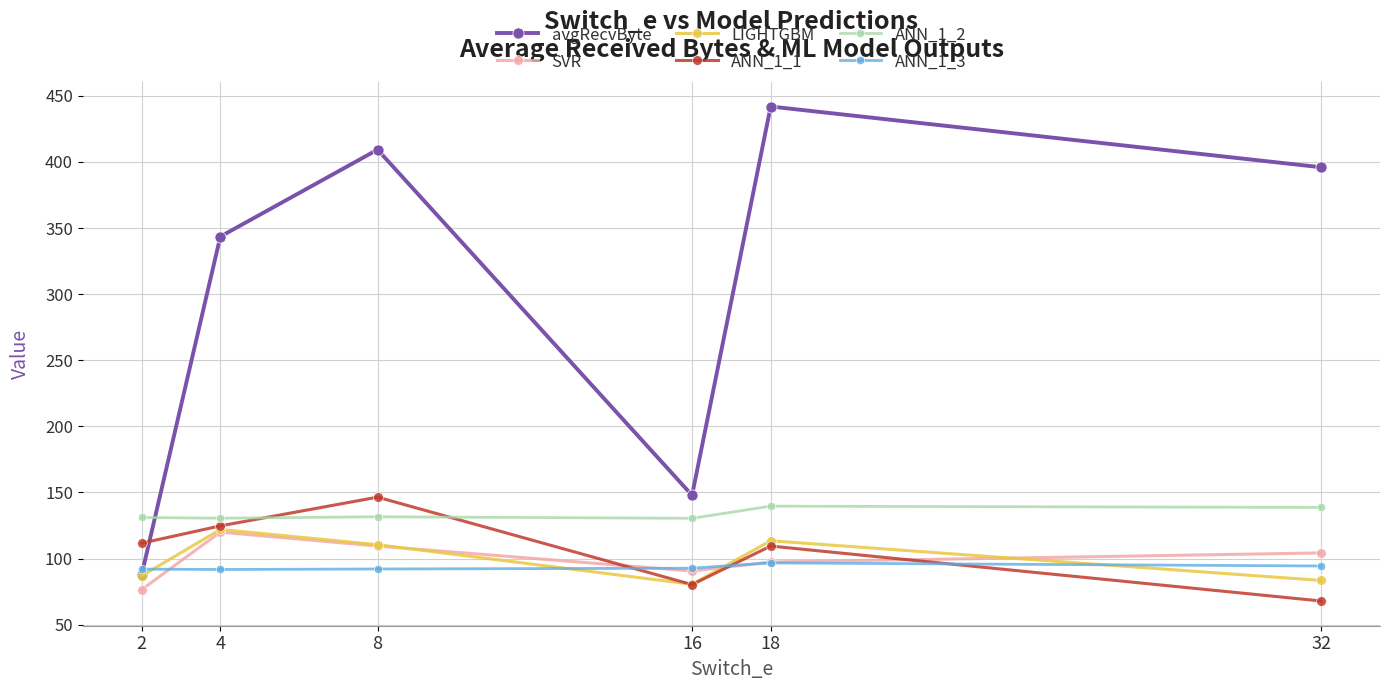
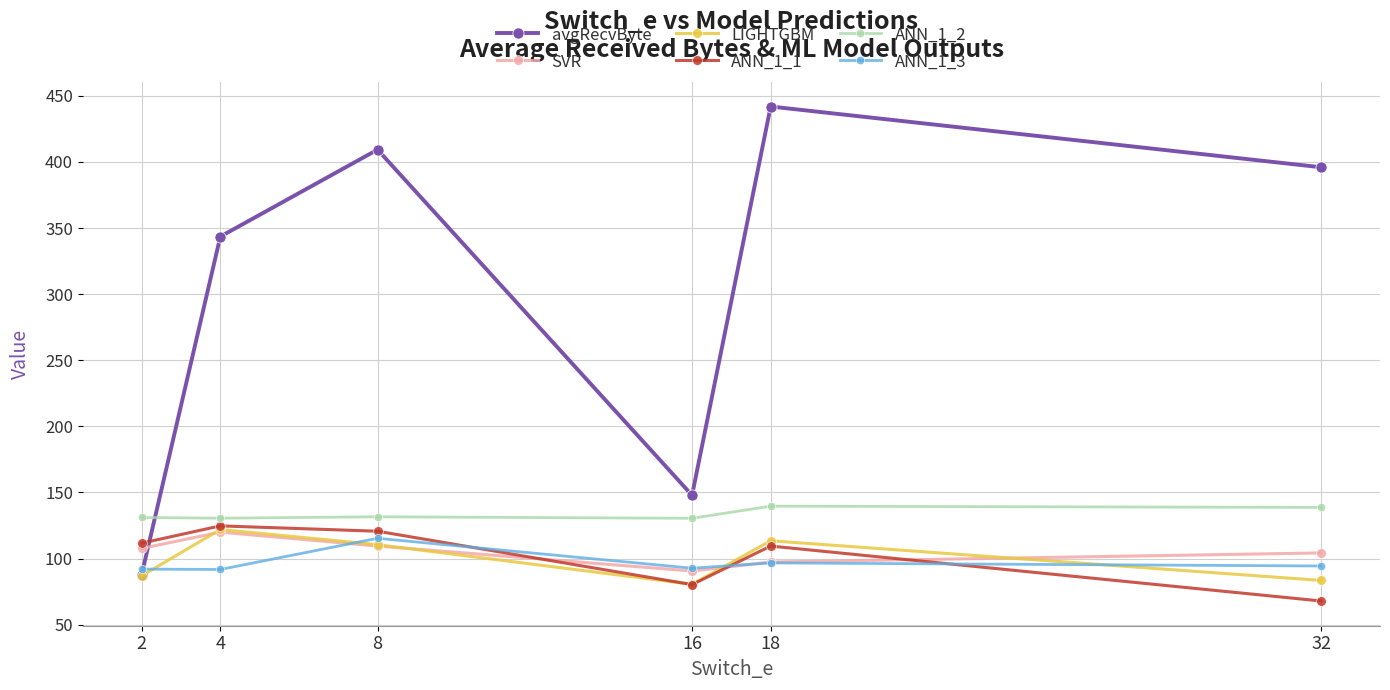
  {
    "avgRecvByte": {
      "4": 344,
      "8": 409,
      "16": 148,
      "18": 442,
      "32": 396
    },
    "SVR": {
-     "2": 77,
+     "2": 108,
      "4": 120,
      "16": 91,
      "32": 104
    },
    "LIGHTGBM": {
      "4": 122,
      "18": 113,
      "32": 83
    },
    "ANN_1_1": {
      "2": 112,
      "4": 125,
-     "8": 146,
+     "8": 121,
      "18": 109,
      "32": 68
    },
    "ANN_1_2": {
      "2": 131,
      "4": 131,
      "8": 132,
      "16": 130,
      "18": 140,
      "32": 139
    },
    "ANN_1_3": {
      "2": 92,
      "4": 92,
-     "8": 92,
+     "8": 115,
      "16": 93,
      "32": 94
    }
  }
